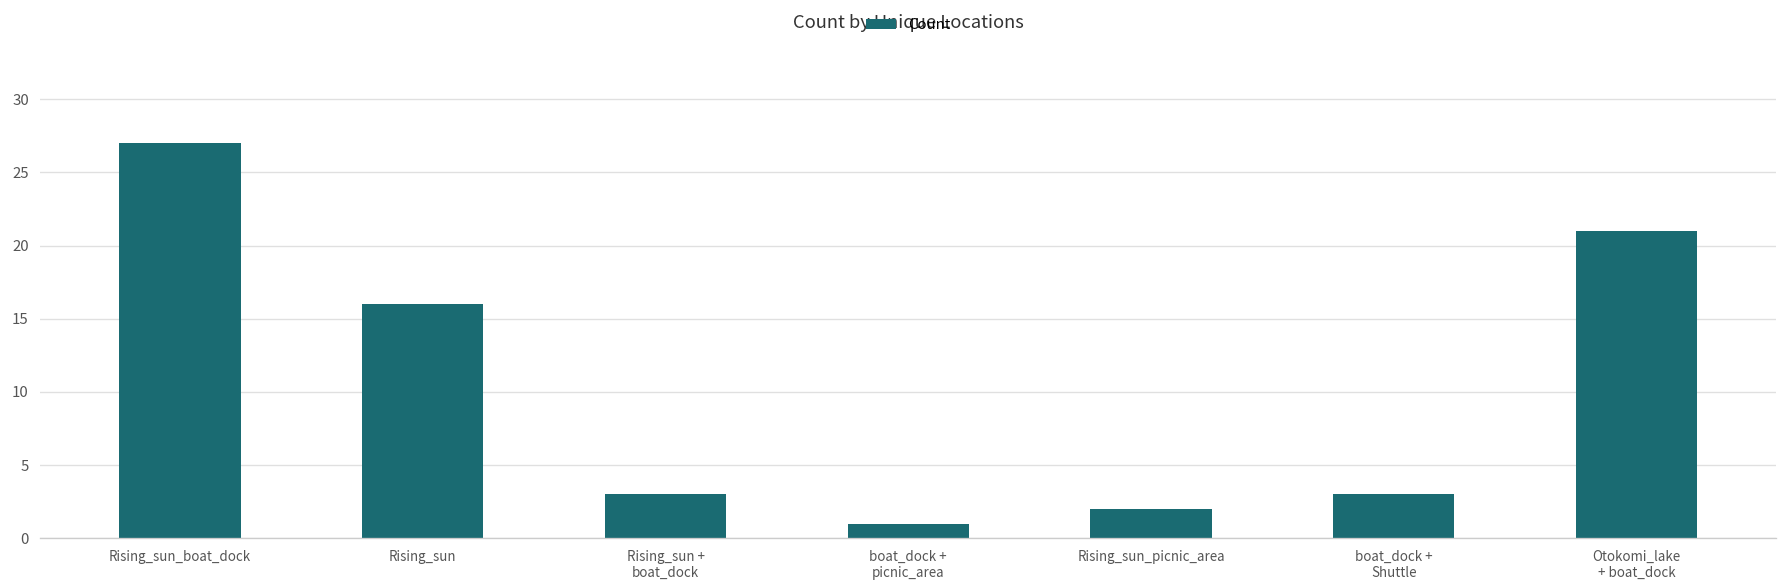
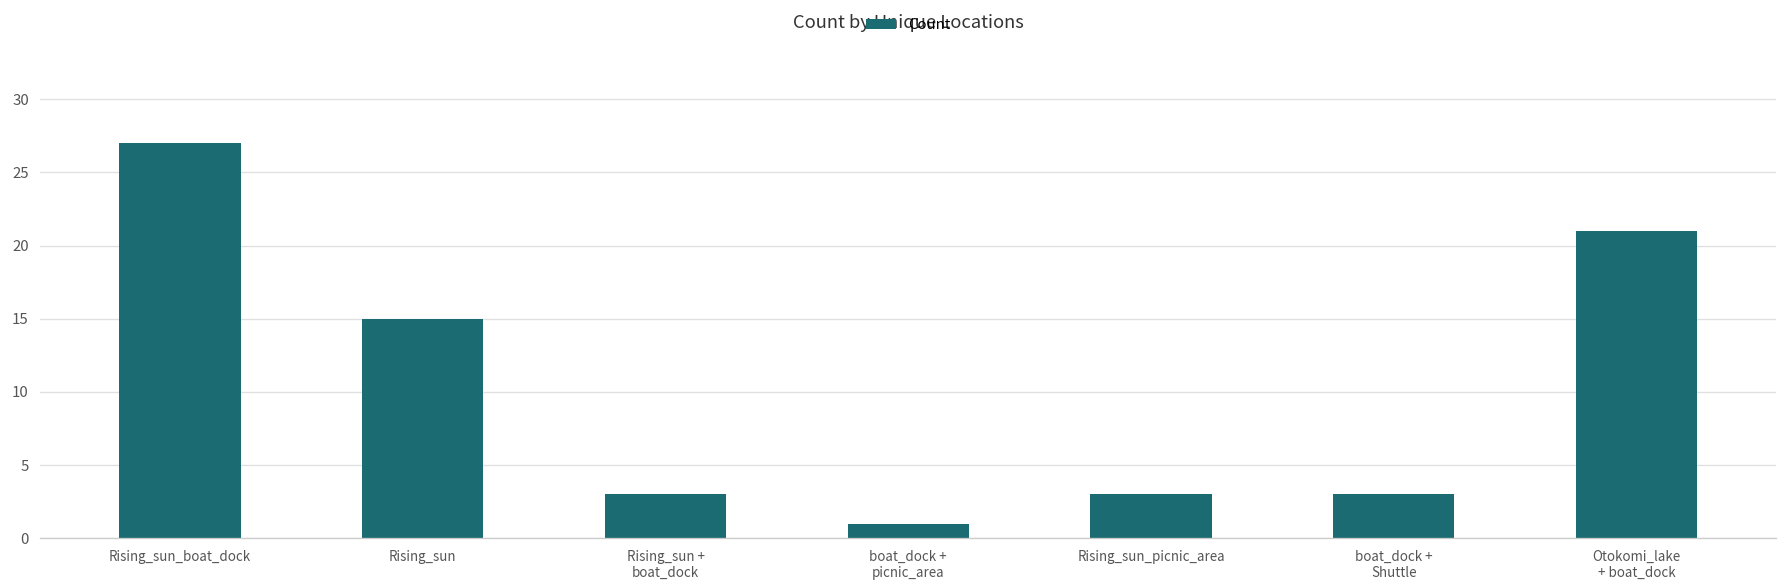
  {
    "Rising_sun_boat_dock": 27,
-   "Rising_sun": 16,
+   "Rising_sun": 15,
    "Rising_sun + boat_dock": 3,
    "boat_dock + picnic_area": 1,
-   "Rising_sun_picnic_area": 2,
+   "Rising_sun_picnic_area": 3,
    "boat_dock + Shuttle": 3,
    "Otokomi_lake + boat_dock": 21
  }
